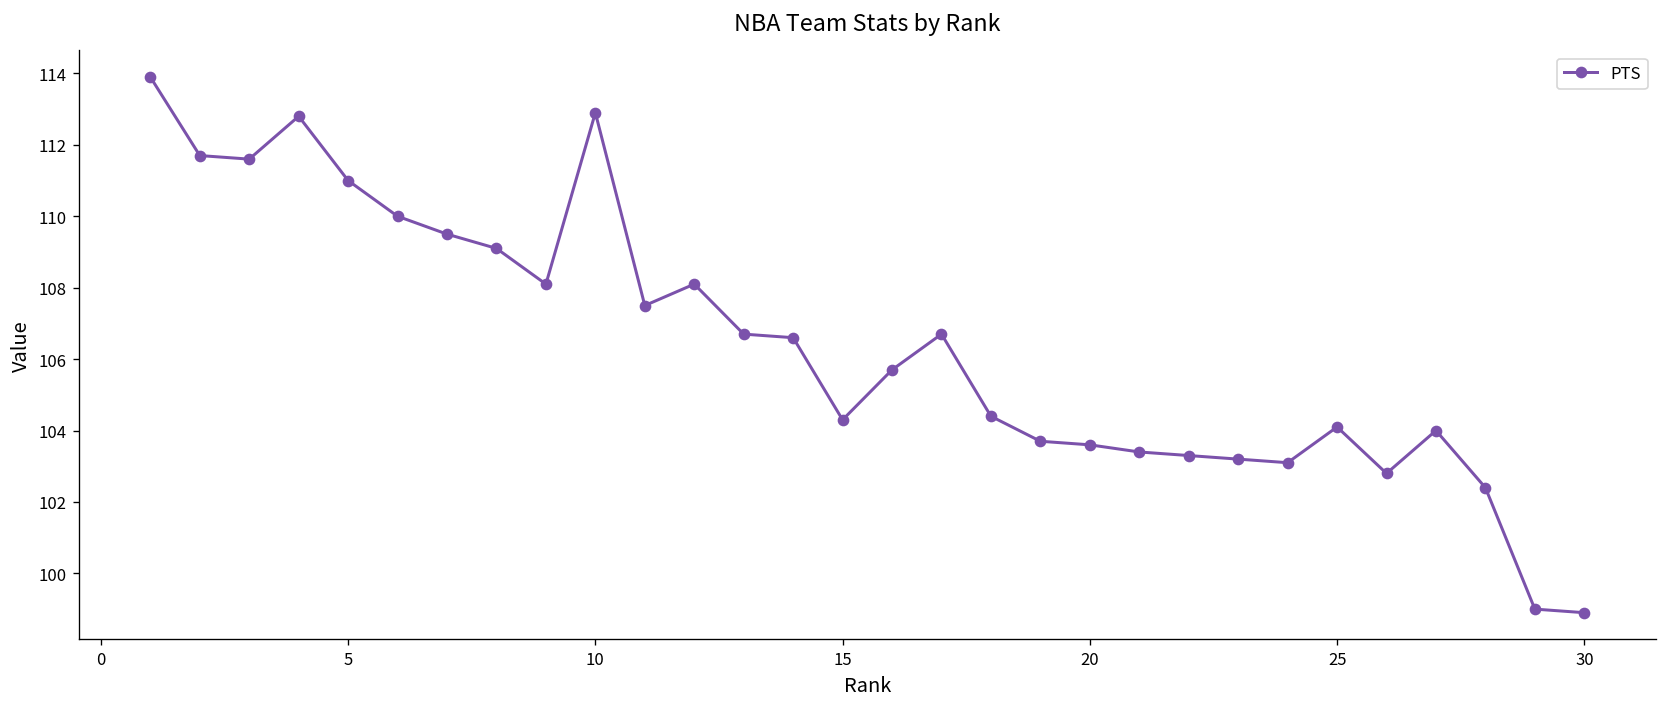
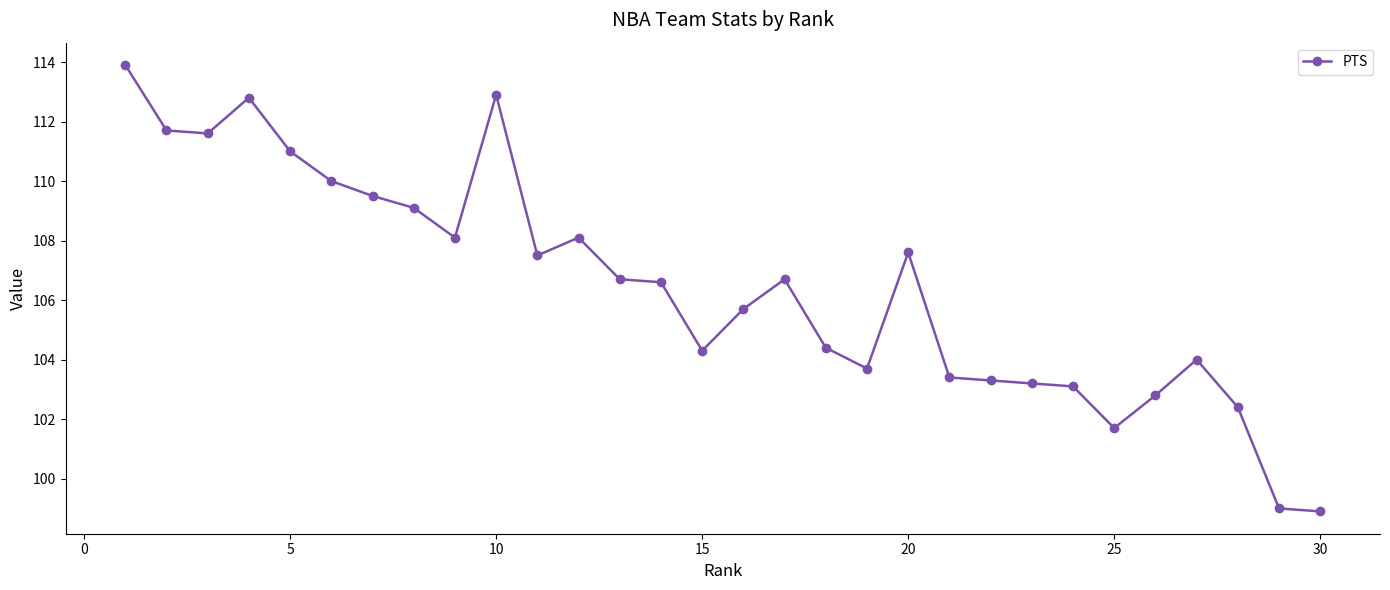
  {
    "5": 111.0,
    "10": 112.9,
    "15": 104.3,
-   "20": 103.6,
-   "25": 104.1,
+   "20": 107.6,
+   "25": 101.7,
    "30": 98.9
  }
